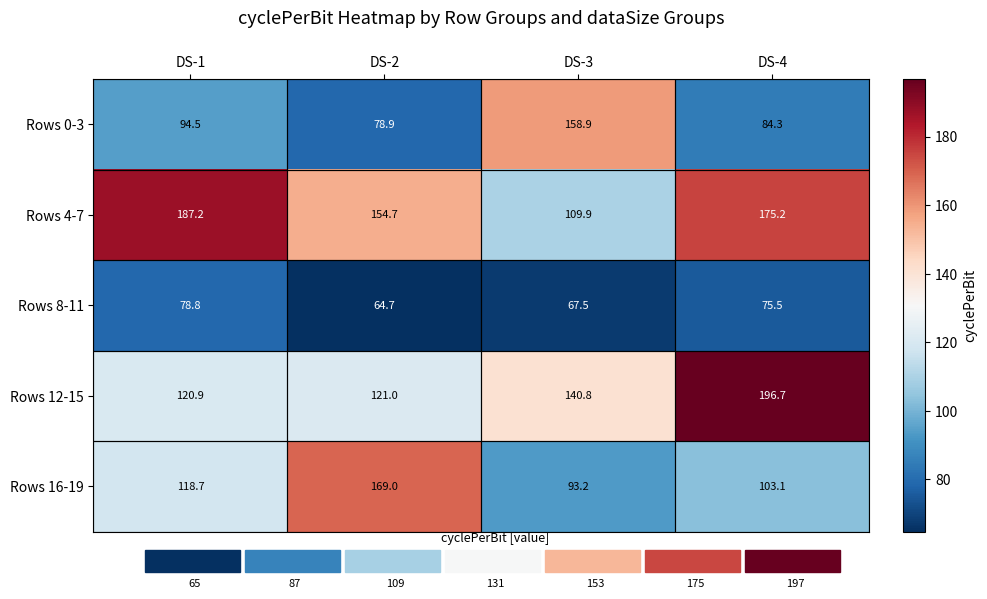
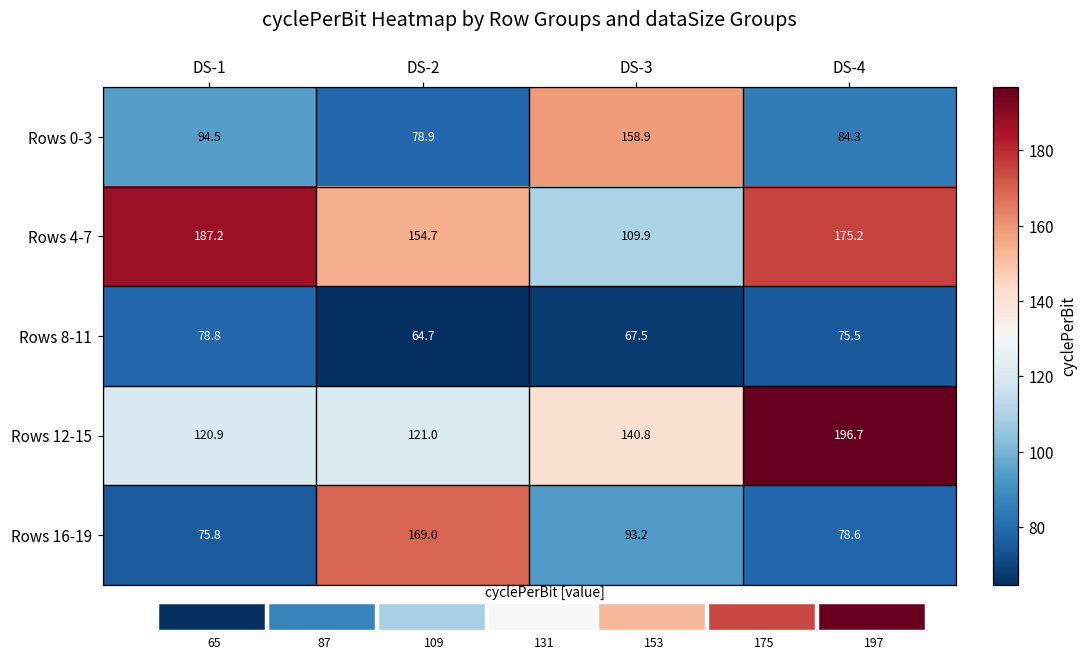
  {
    "Rows 0-3": {
      "DS-1": 94.5,
      "DS-2": 78.9,
      "DS-3": 158.9,
      "DS-4": 84.3
    },
    "Rows 4-7": {
      "DS-1": 187.2,
      "DS-2": 154.7,
      "DS-3": 109.9,
      "DS-4": 175.2
    },
    "Rows 8-11": {
      "DS-1": 78.8,
      "DS-2": 64.7,
      "DS-3": 67.5,
      "DS-4": 75.5
    },
    "Rows 12-15": {
      "DS-1": 120.9,
      "DS-2": 121.0,
      "DS-3": 140.8,
      "DS-4": 196.7
    },
    "Rows 16-19": {
-     "DS-1": 118.7,
+     "DS-1": 75.8,
      "DS-2": 169.0,
      "DS-3": 93.2,
-     "DS-4": 103.1
+     "DS-4": 78.6
    }
  }
